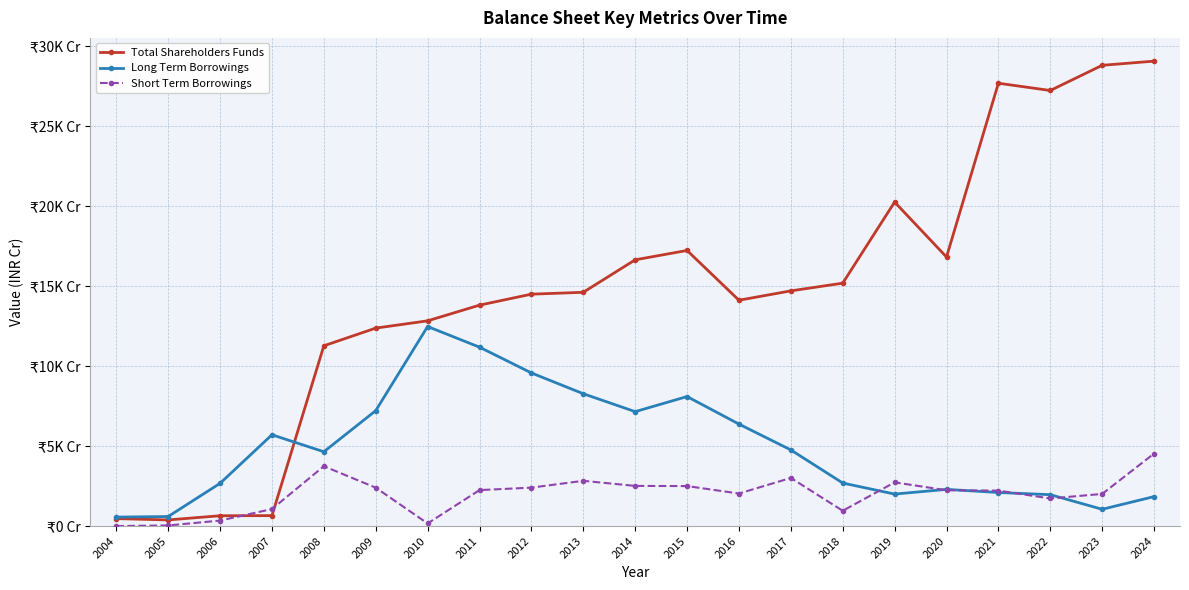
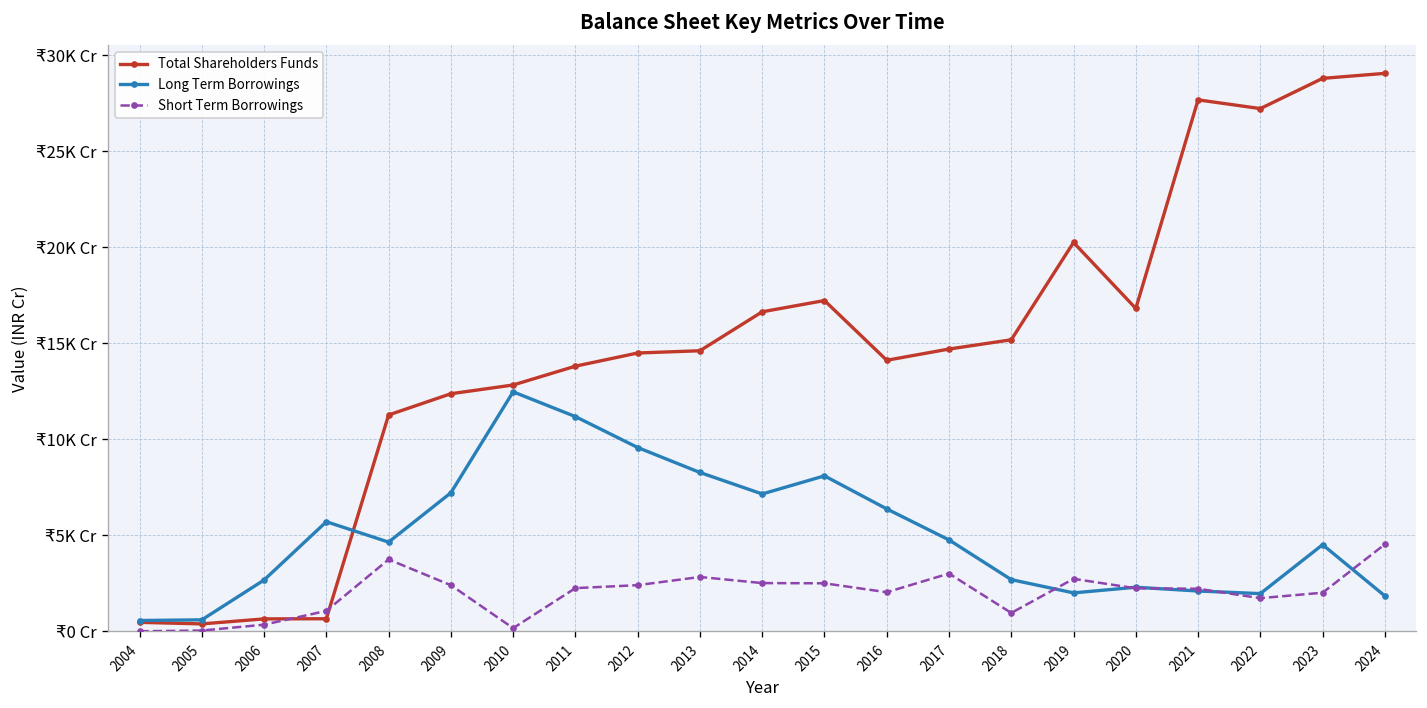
  {
    "Total Shareholders Funds": {
      "2005": "₹0.4K Cr",
      "2006": "₹0.6K Cr",
      "2007": "₹0.7K Cr",
      "2008": "₹11.3K Cr",
      "2009": "₹12.4K Cr",
      "2010": "₹12.8K Cr",
      "2011": "₹13.8K Cr",
      "2012": "₹14.5K Cr",
      "2013": "₹14.6K Cr",
      "2014": "₹16.6K Cr",
      "2015": "₹17.2K Cr",
      "2016": "₹14.1K Cr",
      "2017": "₹14.7K Cr",
      "2018": "₹15.2K Cr",
      "2019": "₹20.3K Cr",
      "2020": "₹16.8K Cr",
      "2021": "₹27.7K Cr",
      "2022": "₹27.2K Cr",
      "2023": "₹28.8K Cr",
      "2024": "₹29.1K Cr"
    },
    "Long Term Borrowings": {
      "2005": "₹0.6K Cr",
      "2006": "₹2.7K Cr",
      "2007": "₹5.7K Cr",
      "2008": "₹4.6K Cr",
      "2009": "₹7.2K Cr",
      "2010": "₹12.5K Cr",
      "2011": "₹11.2K Cr",
      "2012": "₹9.6K Cr",
      "2013": "₹8.3K Cr",
      "2014": "₹7.2K Cr",
      "2015": "₹8.1K Cr",
      "2016": "₹6.4K Cr",
      "2017": "₹4.8K Cr",
      "2018": "₹2.7K Cr",
      "2019": "₹2.0K Cr",
      "2022": "₹2.0K Cr",
-     "2023": "₹1.0K Cr",
+     "2023": "₹4.5K Cr",
      "2024": "₹1.8K Cr"
    },
    "Short Term Borrowings": {
      "2004": "₹0.0K Cr",
      "2005": "₹0.0K Cr",
      "2006": "₹0.3K Cr",
      "2007": "₹1.1K Cr",
      "2008": "₹3.7K Cr",
      "2009": "₹2.4K Cr",
      "2010": "₹0.2K Cr",
      "2011": "₹2.2K Cr",
      "2012": "₹2.4K Cr",
      "2013": "₹2.8K Cr",
      "2014": "₹2.5K Cr",
      "2015": "₹2.5K Cr",
      "2016": "₹2.0K Cr",
      "2017": "₹3.0K Cr",
      "2018": "₹1.0K Cr",
      "2019": "₹2.7K Cr",
      "2022": "₹1.7K Cr",
      "2023": "₹2.0K Cr",
      "2024": "₹4.5K Cr"
    }
  }
